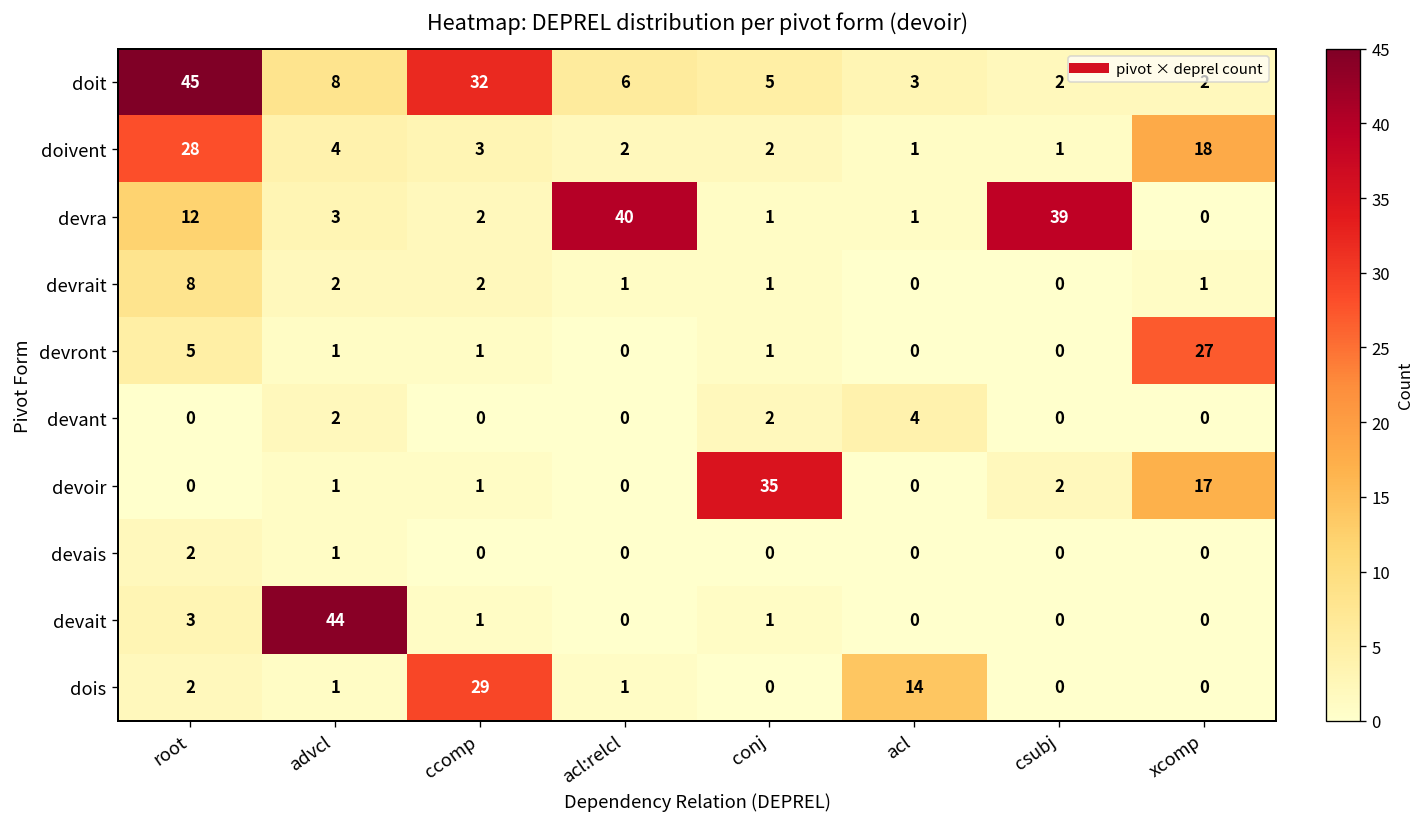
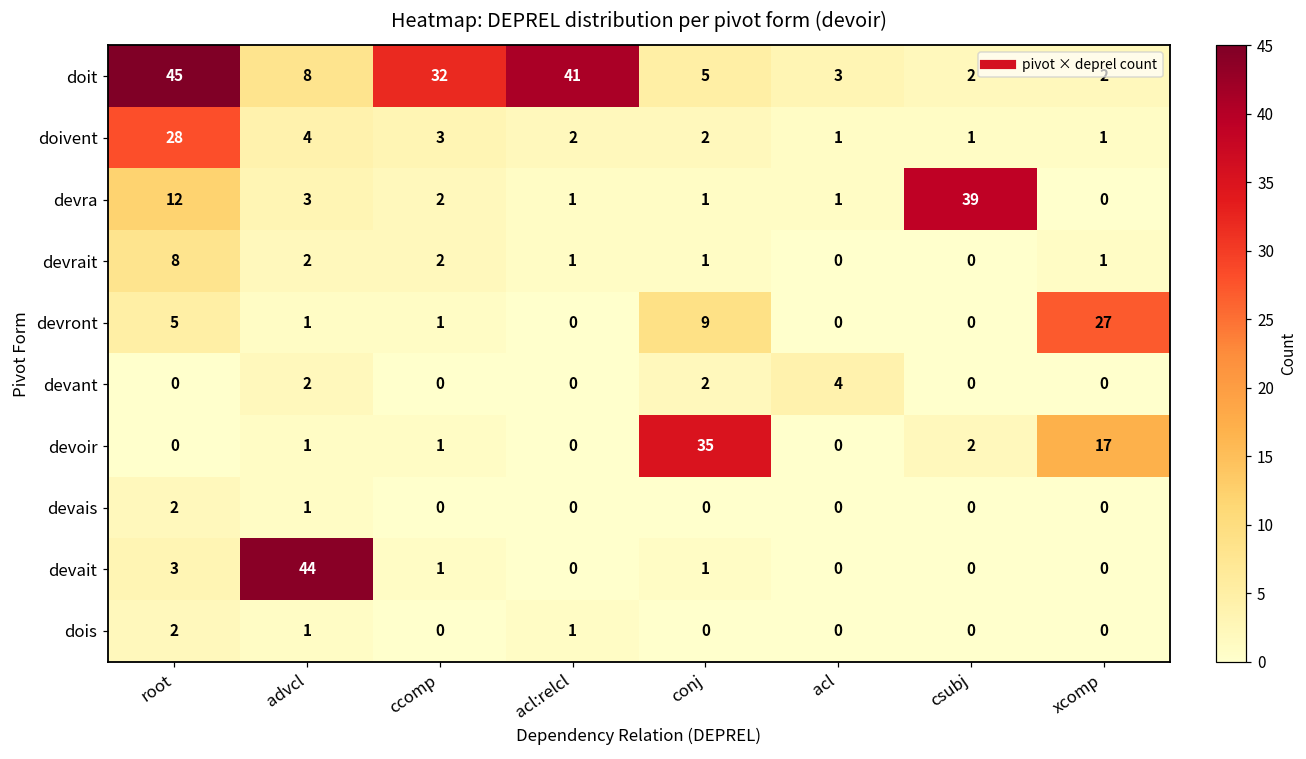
  {
    "doit": {
      "root": 45,
      "advcl": 8,
      "ccomp": 32,
-     "acl:relcl": 6,
+     "acl:relcl": 41,
      "conj": 5,
      "acl": 3,
      "csubj": 2
    },
    "doivent": {
      "root": 28,
      "advcl": 4,
      "ccomp": 3,
      "acl:relcl": 2,
      "conj": 2,
      "acl": 1,
      "csubj": 1,
-     "xcomp": 18
+     "xcomp": 1
    },
    "devra": {
      "root": 12,
      "advcl": 3,
      "ccomp": 2,
-     "acl:relcl": 40,
+     "acl:relcl": 1,
      "conj": 1,
      "acl": 1,
      "csubj": 39,
      "xcomp": 0
    },
    "devrait": {
      "root": 8,
      "advcl": 2,
      "ccomp": 2,
      "acl:relcl": 1,
      "conj": 1,
      "acl": 0,
      "csubj": 0,
      "xcomp": 1
    },
    "devront": {
      "root": 5,
      "advcl": 1,
      "ccomp": 1,
      "acl:relcl": 0,
-     "conj": 1,
+     "conj": 9,
      "acl": 0,
      "csubj": 0,
      "xcomp": 27
    },
    "devant": {
      "root": 0,
      "advcl": 2,
      "ccomp": 0,
      "acl:relcl": 0,
      "conj": 2,
      "acl": 4,
      "csubj": 0,
      "xcomp": 0
    },
    "devoir": {
      "root": 0,
      "advcl": 1,
      "ccomp": 1,
      "acl:relcl": 0,
      "conj": 35,
      "acl": 0,
      "csubj": 2,
      "xcomp": 17
    },
    "devais": {
      "root": 2,
      "advcl": 1,
      "ccomp": 0,
      "acl:relcl": 0,
      "conj": 0,
      "acl": 0,
      "csubj": 0,
      "xcomp": 0
    },
    "devait": {
      "root": 3,
      "advcl": 44,
      "ccomp": 1,
      "acl:relcl": 0,
      "conj": 1,
      "acl": 0,
      "csubj": 0,
      "xcomp": 0
    },
    "dois": {
      "root": 2,
      "advcl": 1,
-     "ccomp": 29,
+     "ccomp": 0,
      "acl:relcl": 1,
      "conj": 0,
-     "acl": 14,
+     "acl": 0,
      "csubj": 0,
      "xcomp": 0
    }
  }
